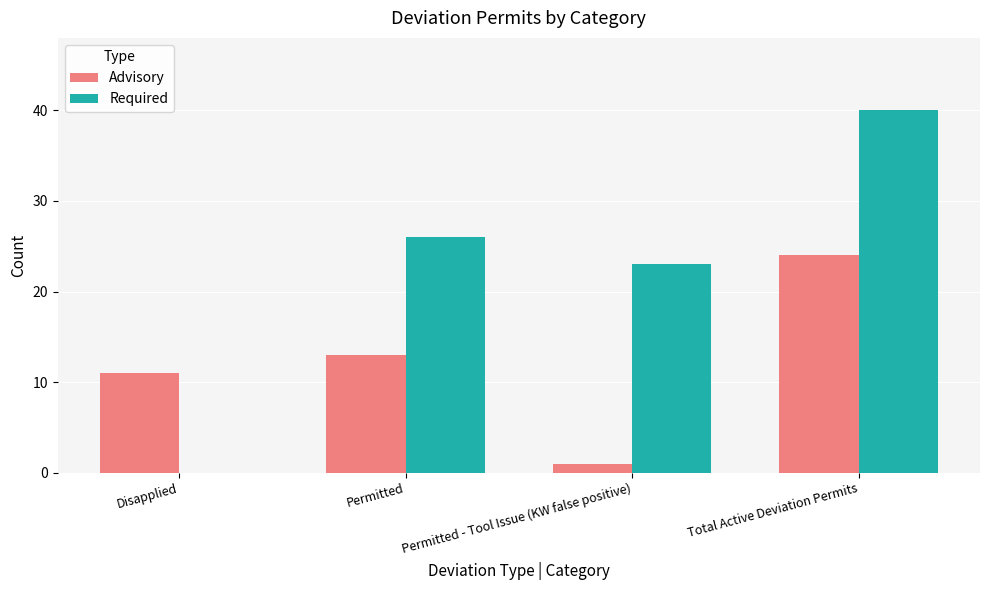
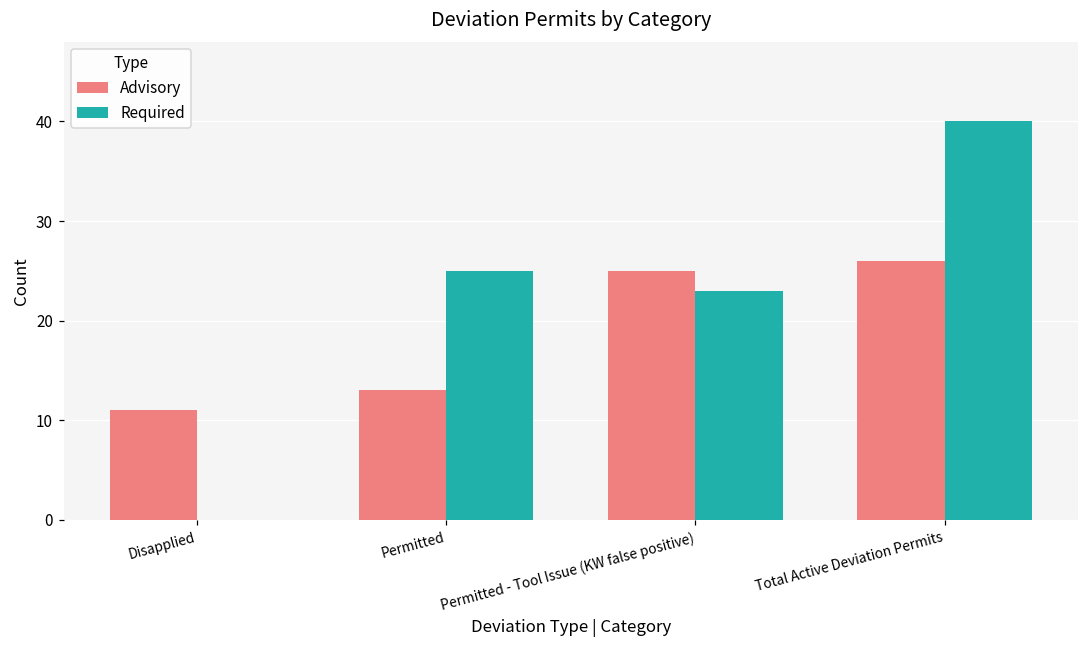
  {
    "Advisory": {
      "Disapplied": 11,
      "Permitted": 13,
-     "Permitted - Tool Issue (KW false positive)": 1,
-     "Total Active Deviation Permits": 24
+     "Permitted - Tool Issue (KW false positive)": 25,
+     "Total Active Deviation Permits": 26
    },
    "Required": {
      "Disapplied": 0,
-     "Permitted": 26,
+     "Permitted": 25,
      "Permitted - Tool Issue (KW false positive)": 23,
      "Total Active Deviation Permits": 40
    }
  }
